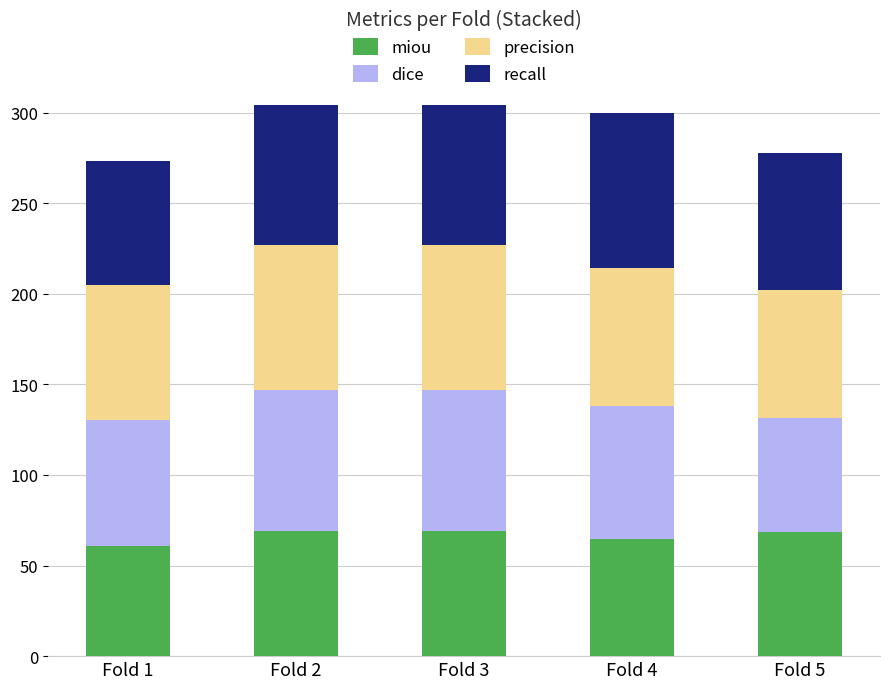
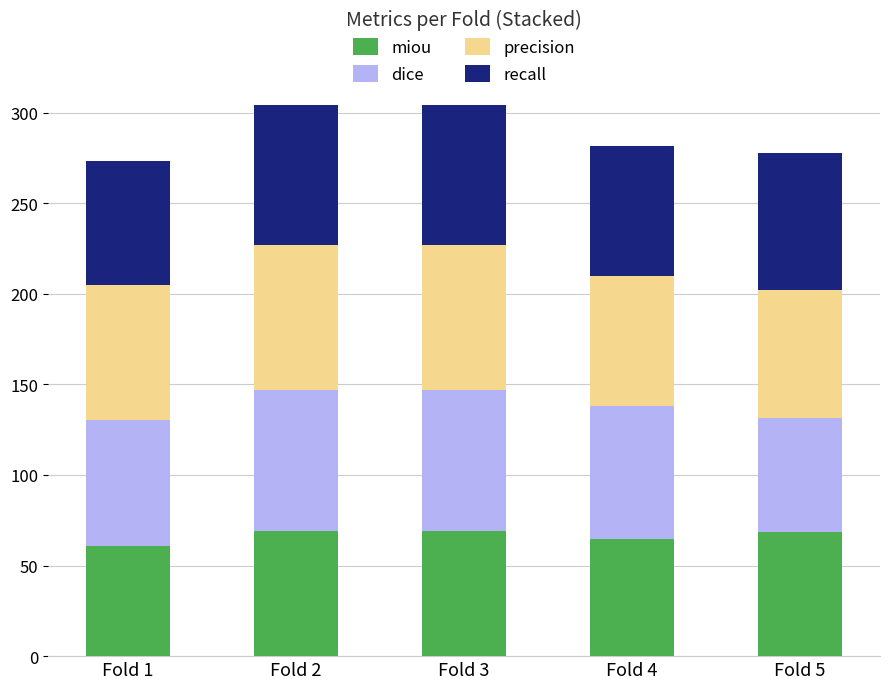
  {
    "miou": {
      "Fold 1": 61,
      "Fold 2": 69,
      "Fold 3": 69,
      "Fold 4": 65,
      "Fold 5": 69
    },
    "dice": {
      "Fold 1": 70,
      "Fold 2": 78,
      "Fold 3": 78,
      "Fold 4": 73,
      "Fold 5": 63
    },
    "precision": {
      "Fold 1": 75,
      "Fold 2": 80,
      "Fold 3": 80,
-     "Fold 4": 76,
+     "Fold 4": 72,
      "Fold 5": 71
    },
    "recall": {
      "Fold 1": 68,
      "Fold 2": 77,
      "Fold 3": 77,
-     "Fold 4": 86,
+     "Fold 4": 72,
      "Fold 5": 76
    }
  }
